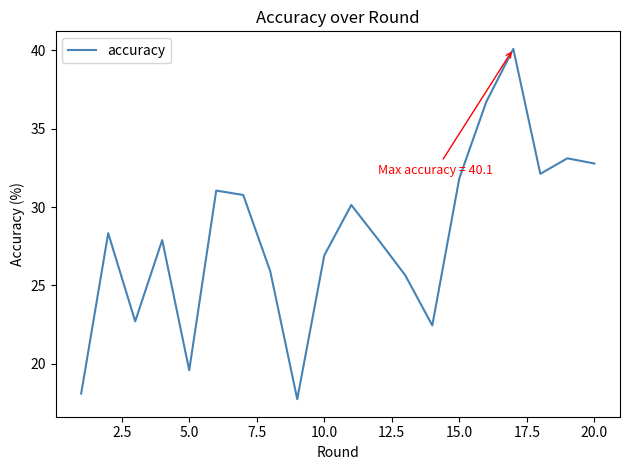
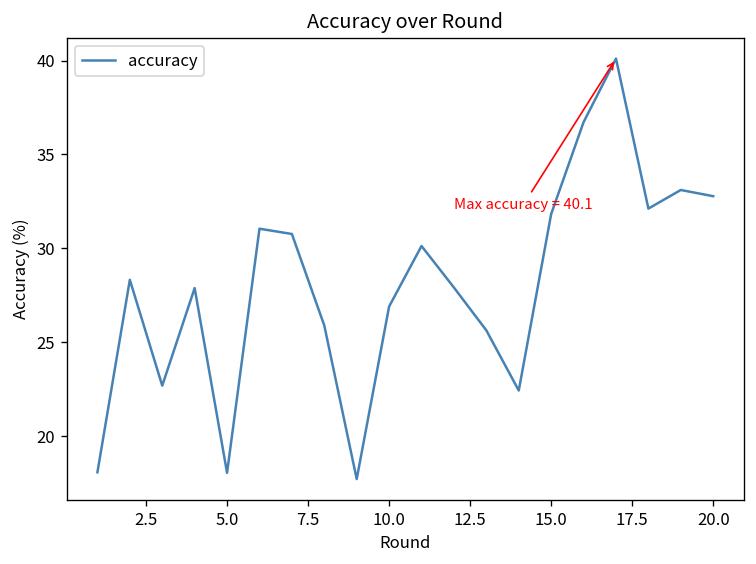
  {
-   "5.0": 19.6,
+   "5.0": 18.1,
    "10.0": 26.9,
    "15.0": 31.8,
    "20.0": 32.8
  }
